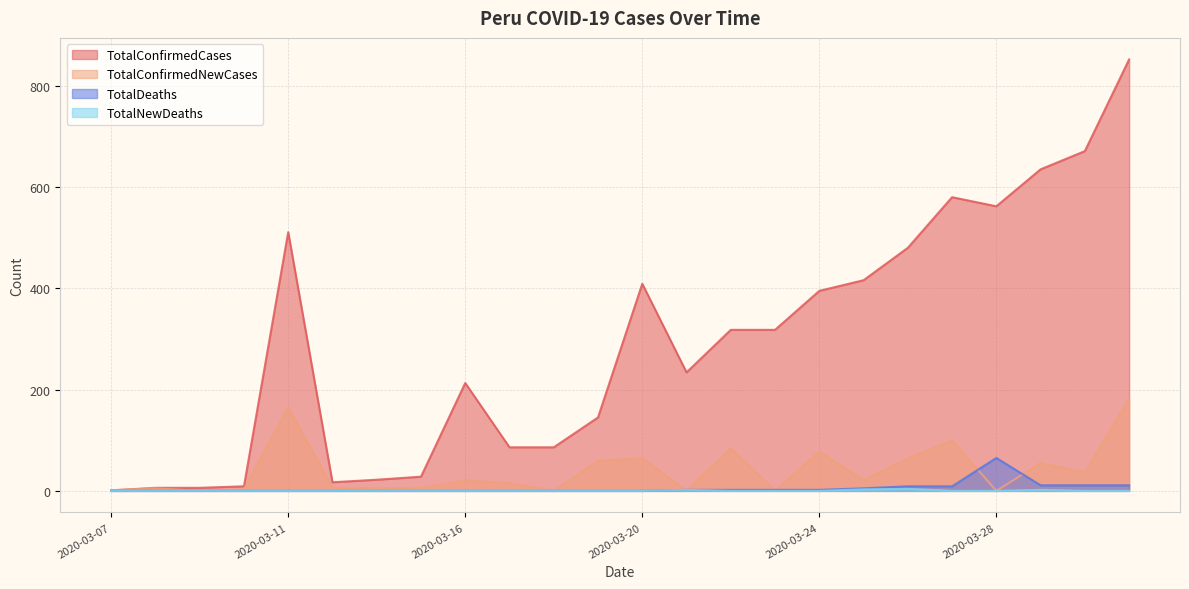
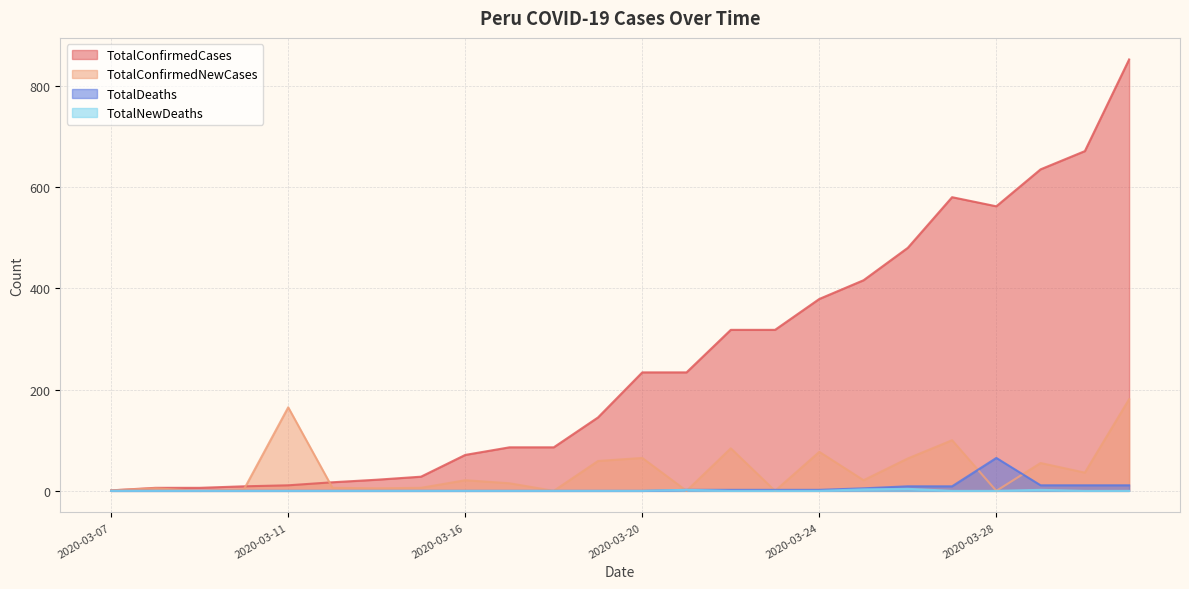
  {
    "TotalConfirmedCases": {
-     "2020-03-11": 510,
-     "2020-03-16": 210,
-     "2020-03-20": 410,
-     "2020-03-24": 400,
+     "2020-03-11": 10,
+     "2020-03-16": 70,
+     "2020-03-20": 230,
+     "2020-03-24": 380,
      "2020-03-28": 560
    },
    "TotalConfirmedNewCases": {
      "2020-03-11": 170,
      "2020-03-16": 20,
      "2020-03-20": 70,
      "2020-03-24": 80
    },
    "TotalDeaths": {
      "2020-03-28": 70
    }
  }
